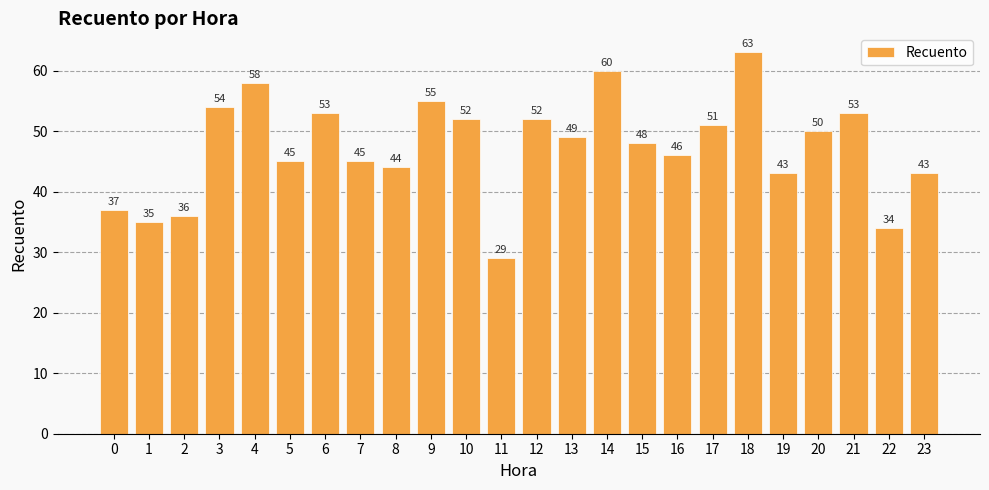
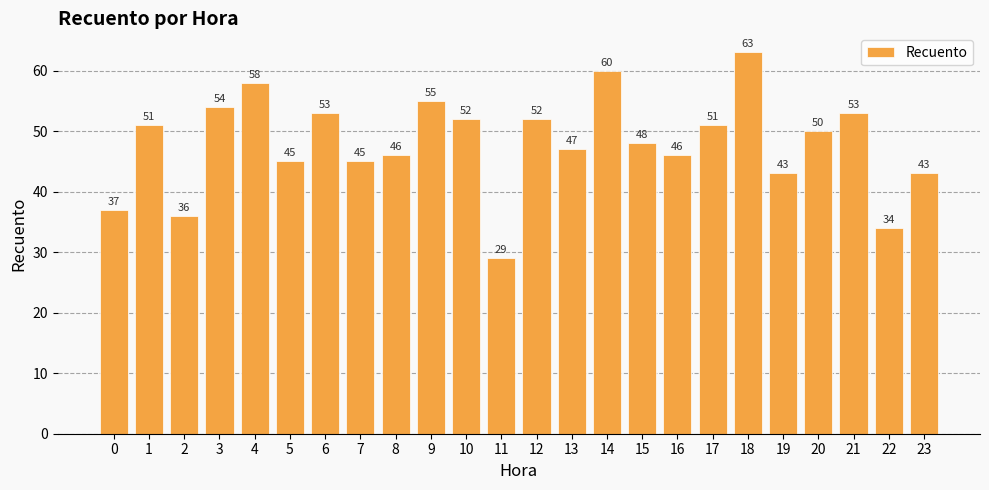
  {
    "0": 37,
-   "1": 35,
+   "1": 51,
    "2": 36,
    "3": 54,
    "4": 58,
    "5": 45,
    "6": 53,
    "7": 45,
-   "8": 44,
+   "8": 46,
    "9": 55,
    "10": 52,
    "11": 29,
    "12": 52,
-   "13": 49,
+   "13": 47,
    "14": 60,
    "15": 48,
    "16": 46,
    "17": 51,
    "18": 63,
    "19": 43,
    "20": 50,
    "21": 53,
    "22": 34,
    "23": 43
  }
